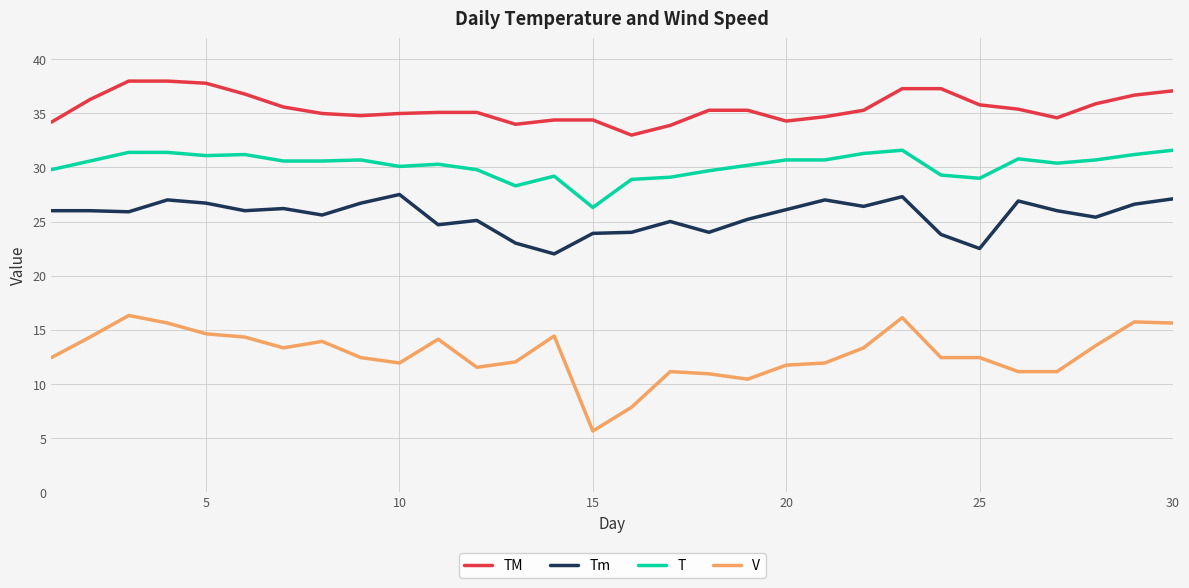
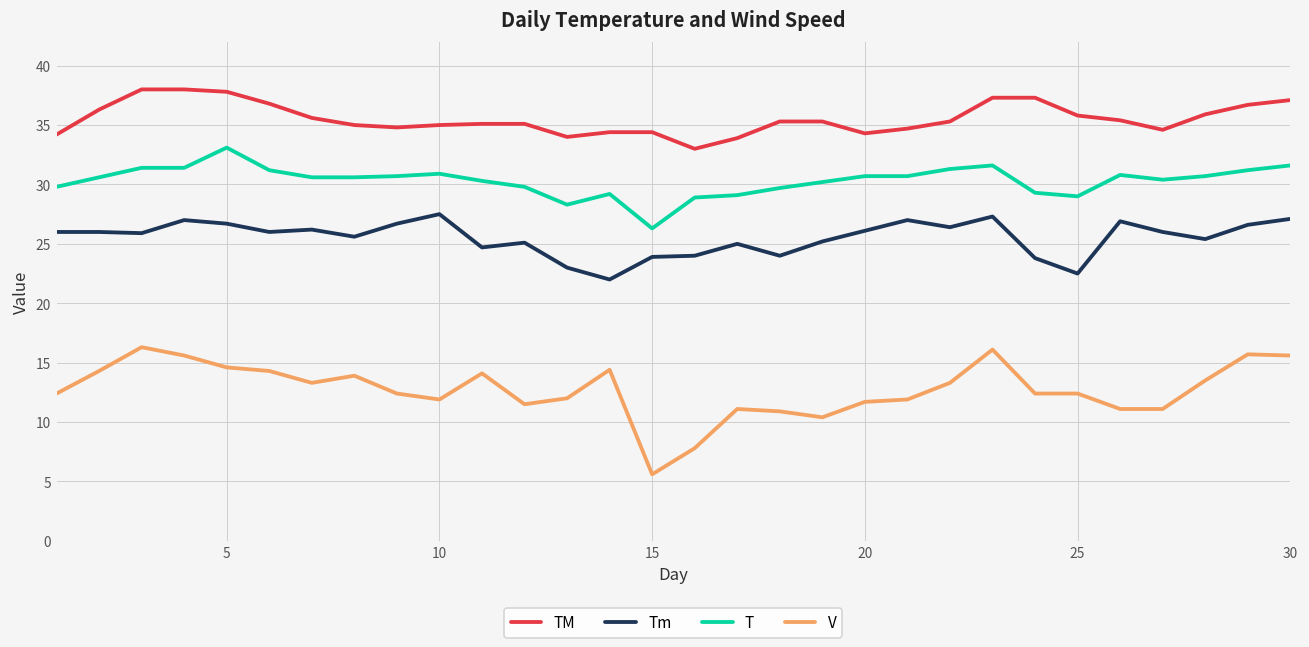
  {
    "TM": {
      "5": 37.8,
      "10": 35.0,
      "15": 34.4,
      "20": 34.3,
      "25": 35.8,
      "30": 37.1
    },
    "Tm": {
      "5": 26.7,
      "10": 27.5,
      "15": 23.9,
      "20": 26.1,
      "25": 22.5,
      "30": 27.1
    },
    "T": {
-     "5": 31.1,
-     "10": 30.1,
+     "5": 33.1,
+     "10": 30.9,
      "15": 26.3,
      "20": 30.7,
      "25": 29.0,
      "30": 31.6
    },
    "V": {
      "5": 14.6,
      "10": 11.9,
      "15": 5.6,
      "20": 11.7,
      "25": 12.4,
      "30": 15.6
    }
  }
